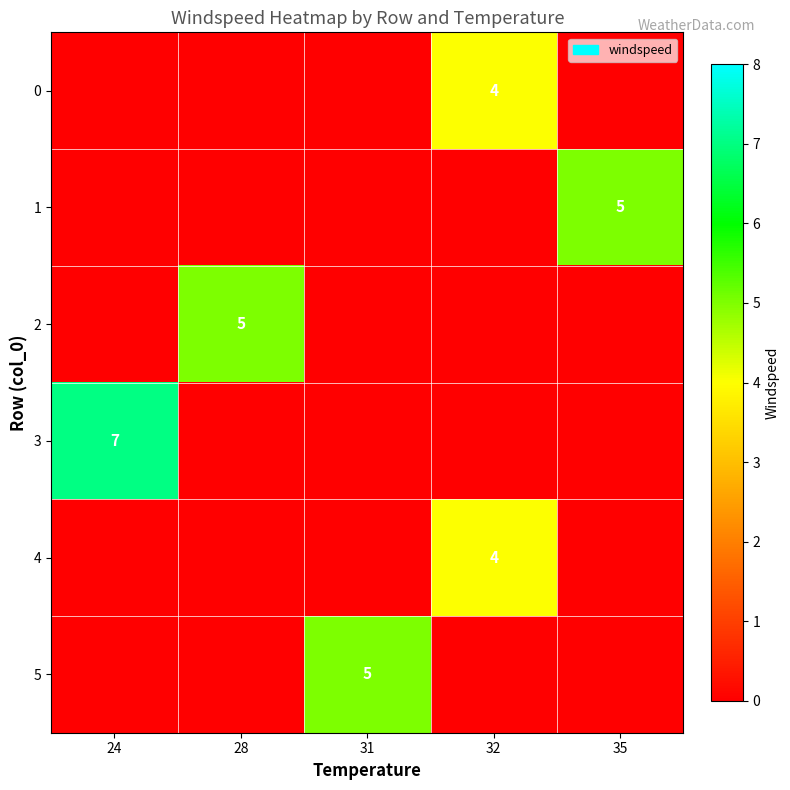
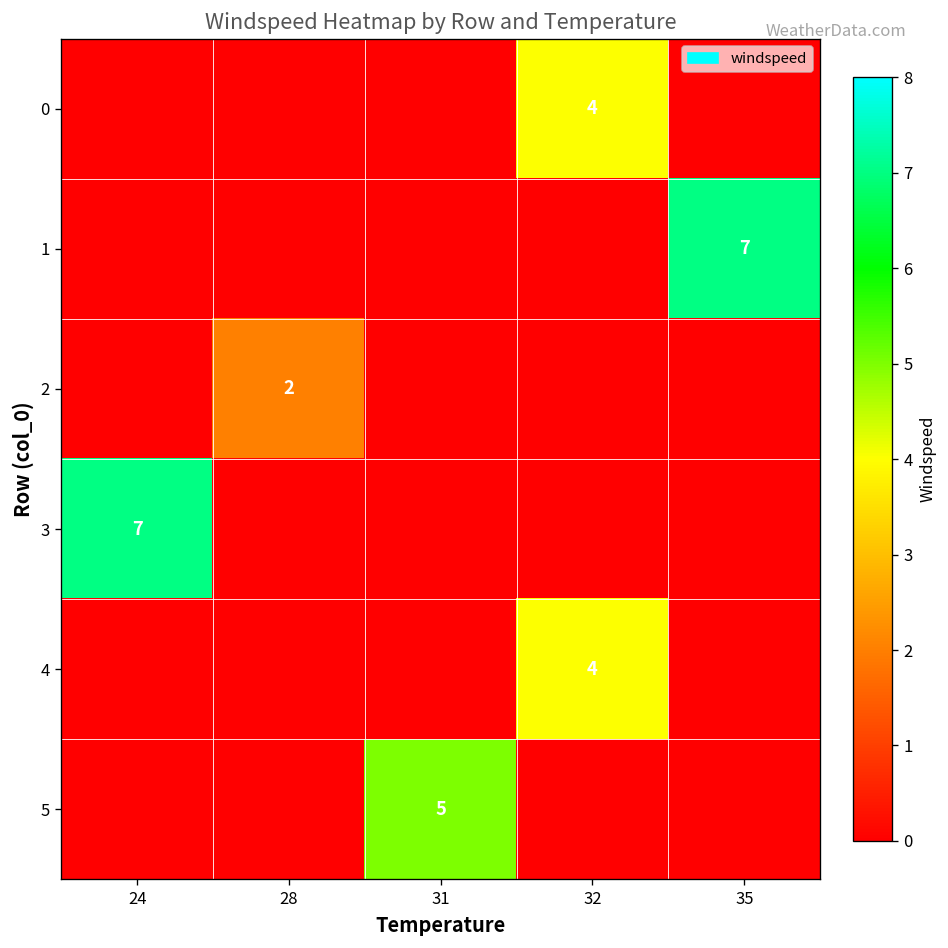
  {
    "0": {
      "32": 4
    },
    "1": {
-     "35": 5
+     "35": 7
    },
    "2": {
-     "28": 5
+     "28": 2
    },
    "3": {
      "24": 7
    },
    "4": {
      "32": 4
    },
    "5": {
      "31": 5
    }
  }
